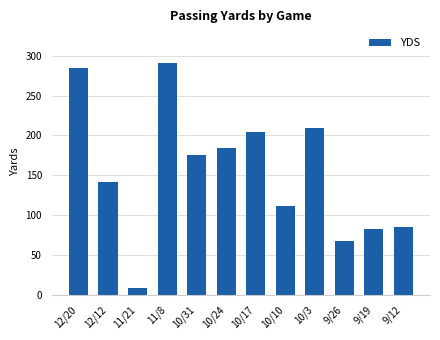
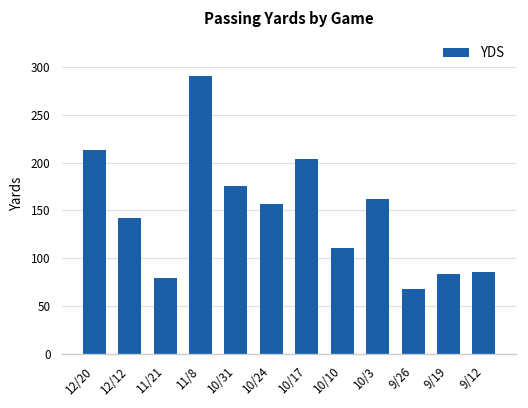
  {
-   "12/20": 290,
+   "12/20": 210,
    "12/12": 140,
-   "11/21": 10,
+   "11/21": 80,
    "11/8": 290,
    "10/31": 180,
-   "10/24": 180,
+   "10/24": 160,
    "10/17": 200,
    "10/10": 110,
-   "10/3": 210,
+   "10/3": 160,
    "9/26": 70,
    "9/19": 80,
    "9/12": 90
  }
